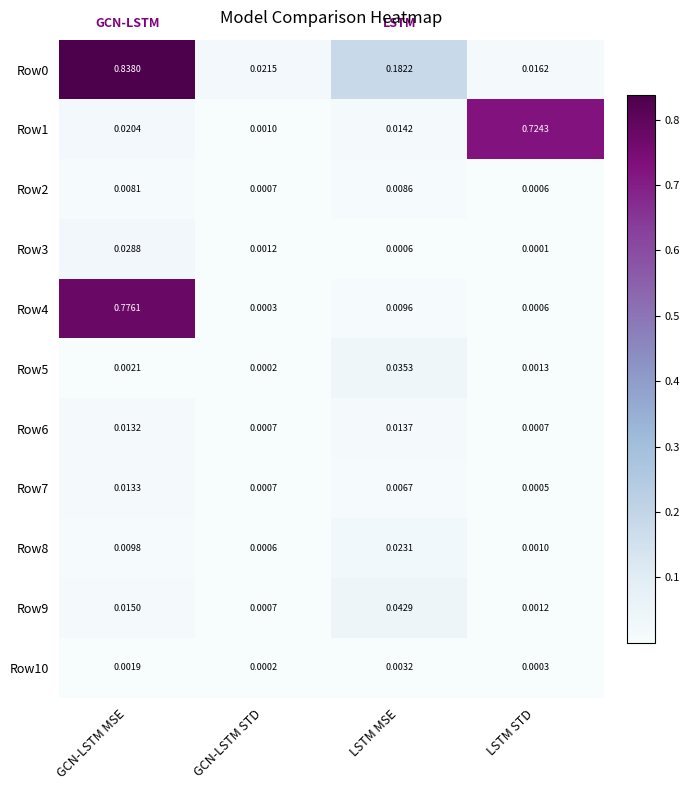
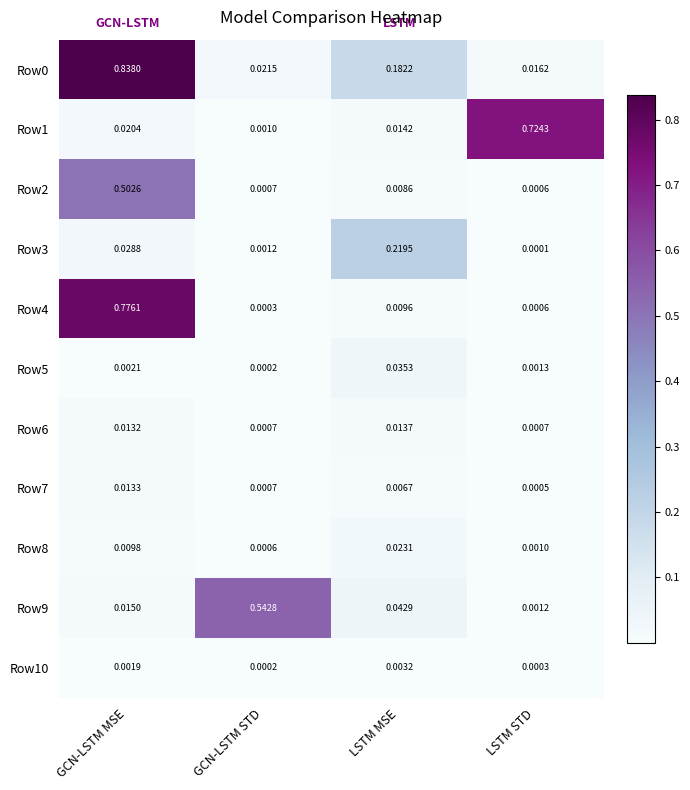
  {
    "Row0": {
      "GCN-LSTM MSE": 0.8380,
      "GCN-LSTM STD": 0.0215,
      "LSTM MSE": 0.1822,
      "LSTM STD": 0.0162
    },
    "Row1": {
      "GCN-LSTM MSE": 0.0204,
      "GCN-LSTM STD": 0.0010,
      "LSTM MSE": 0.0142,
      "LSTM STD": 0.7243
    },
    "Row2": {
-     "GCN-LSTM MSE": 0.0081,
+     "GCN-LSTM MSE": 0.5026,
      "GCN-LSTM STD": 0.0007,
      "LSTM MSE": 0.0086,
      "LSTM STD": 0.0006
    },
    "Row3": {
      "GCN-LSTM MSE": 0.0288,
      "GCN-LSTM STD": 0.0012,
-     "LSTM MSE": 0.0006,
+     "LSTM MSE": 0.2195,
      "LSTM STD": 0.0001
    },
    "Row4": {
      "GCN-LSTM MSE": 0.7761,
      "GCN-LSTM STD": 0.0003,
      "LSTM MSE": 0.0096,
      "LSTM STD": 0.0006
    },
    "Row5": {
      "GCN-LSTM MSE": 0.0021,
      "GCN-LSTM STD": 0.0002,
      "LSTM MSE": 0.0353,
      "LSTM STD": 0.0013
    },
    "Row6": {
      "GCN-LSTM MSE": 0.0132,
      "GCN-LSTM STD": 0.0007,
      "LSTM MSE": 0.0137,
      "LSTM STD": 0.0007
    },
    "Row7": {
      "GCN-LSTM MSE": 0.0133,
      "GCN-LSTM STD": 0.0007,
      "LSTM MSE": 0.0067,
      "LSTM STD": 0.0005
    },
    "Row8": {
      "GCN-LSTM MSE": 0.0098,
      "GCN-LSTM STD": 0.0006,
      "LSTM MSE": 0.0231,
      "LSTM STD": 0.0010
    },
    "Row9": {
      "GCN-LSTM MSE": 0.0150,
-     "GCN-LSTM STD": 0.0007,
+     "GCN-LSTM STD": 0.5428,
      "LSTM MSE": 0.0429,
      "LSTM STD": 0.0012
    },
    "Row10": {
      "GCN-LSTM MSE": 0.0019,
      "GCN-LSTM STD": 0.0002,
      "LSTM MSE": 0.0032,
      "LSTM STD": 0.0003
    }
  }
